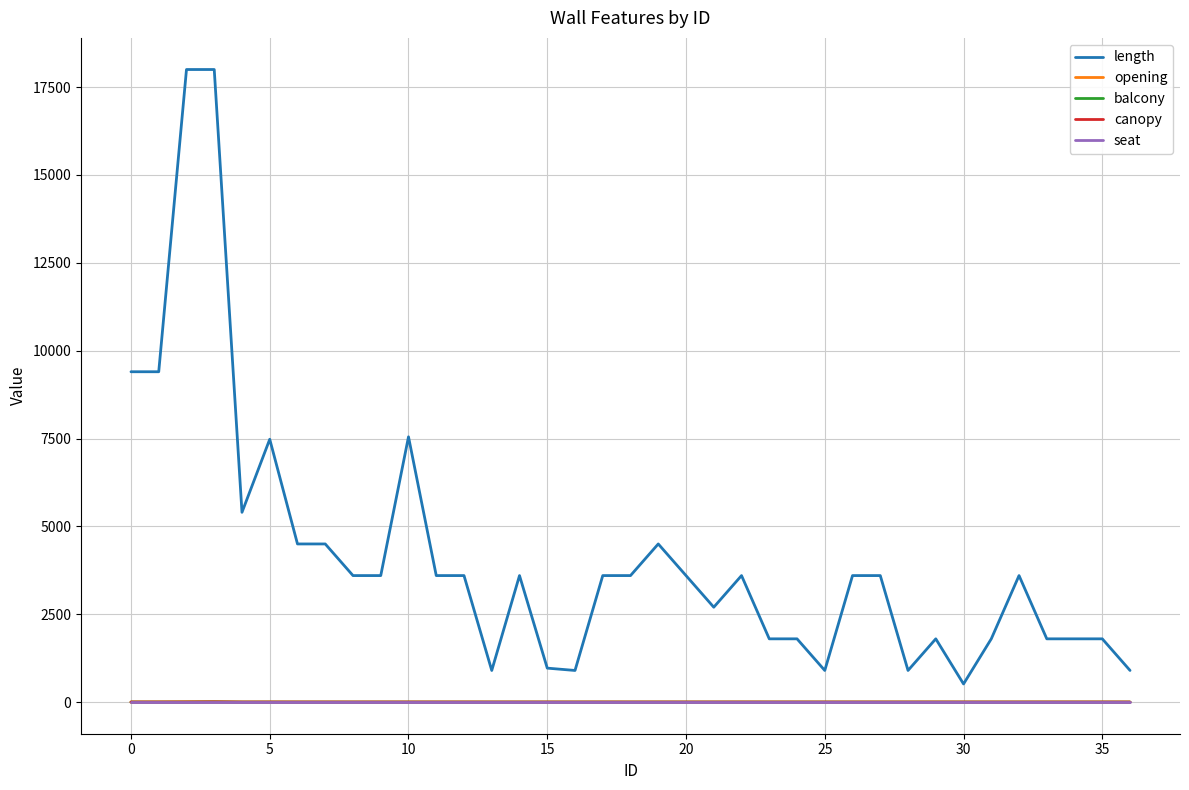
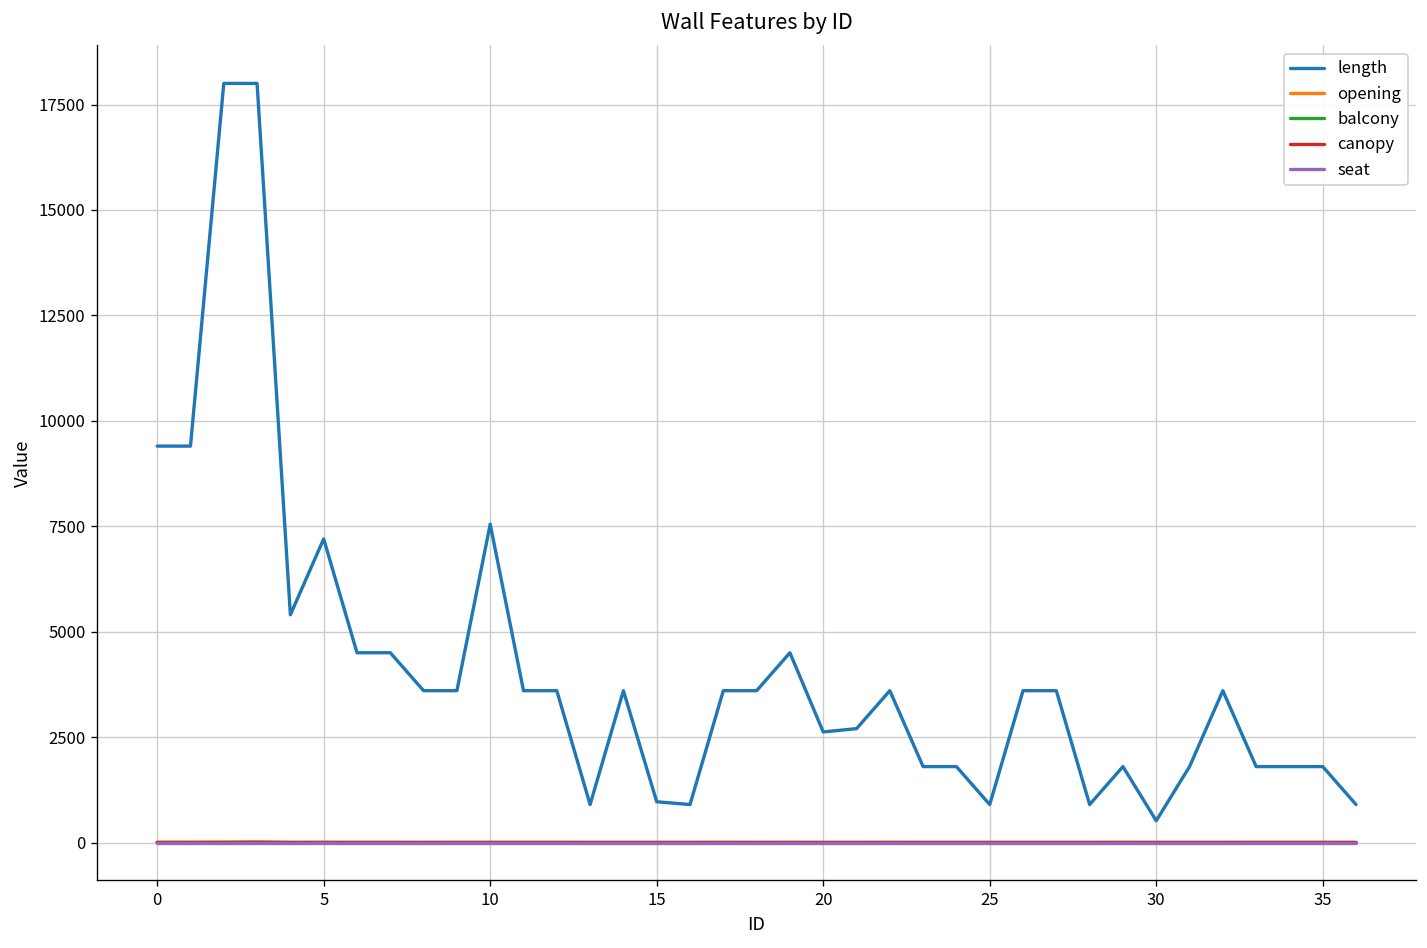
  {
    "length": {
      "0": 9400,
-     "5": 7500,
+     "5": 7200,
      "10": 7500,
      "15": 1000,
-     "20": 3600,
+     "20": 2600,
      "25": 900,
      "30": 500,
      "35": 1800
    },
    "seat": {
      "0": 0,
      "5": 0,
      "10": 0,
      "15": 0,
      "20": 0,
      "25": 0,
      "30": 0,
      "35": 0
    }
  }
